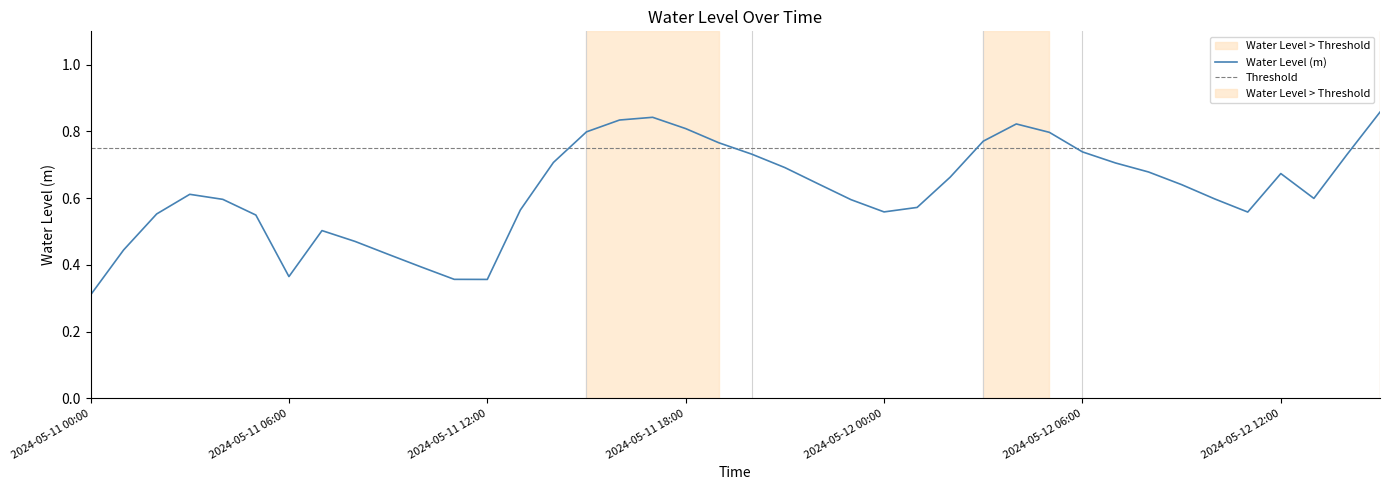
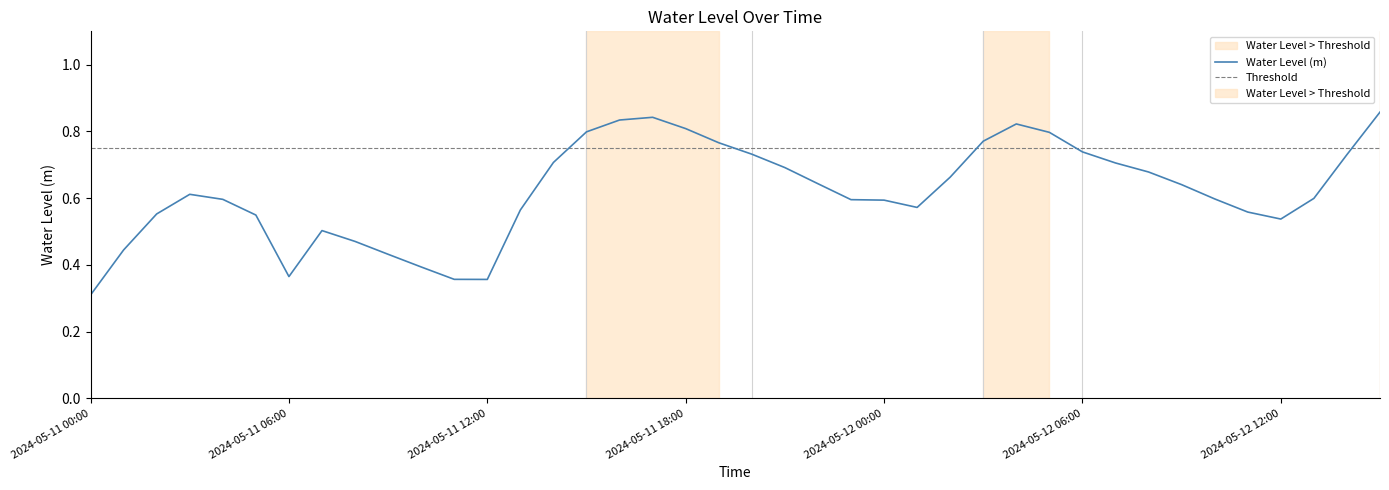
  {
    "2024-05-11 00:00": 0.31,
    "2024-05-11 06:00": 0.36,
    "2024-05-11 12:00": 0.36,
    "2024-05-11 18:00": 0.81,
-   "2024-05-12 00:00": 0.56,
+   "2024-05-12 00:00": 0.59,
    "2024-05-12 06:00": 0.74,
-   "2024-05-12 12:00": 0.67
+   "2024-05-12 12:00": 0.54
  }
